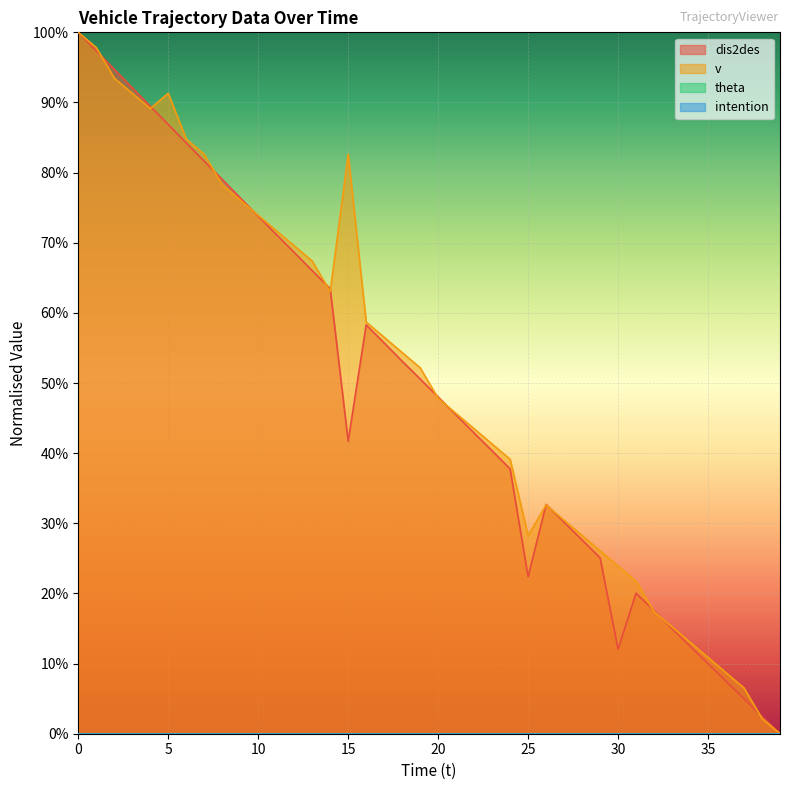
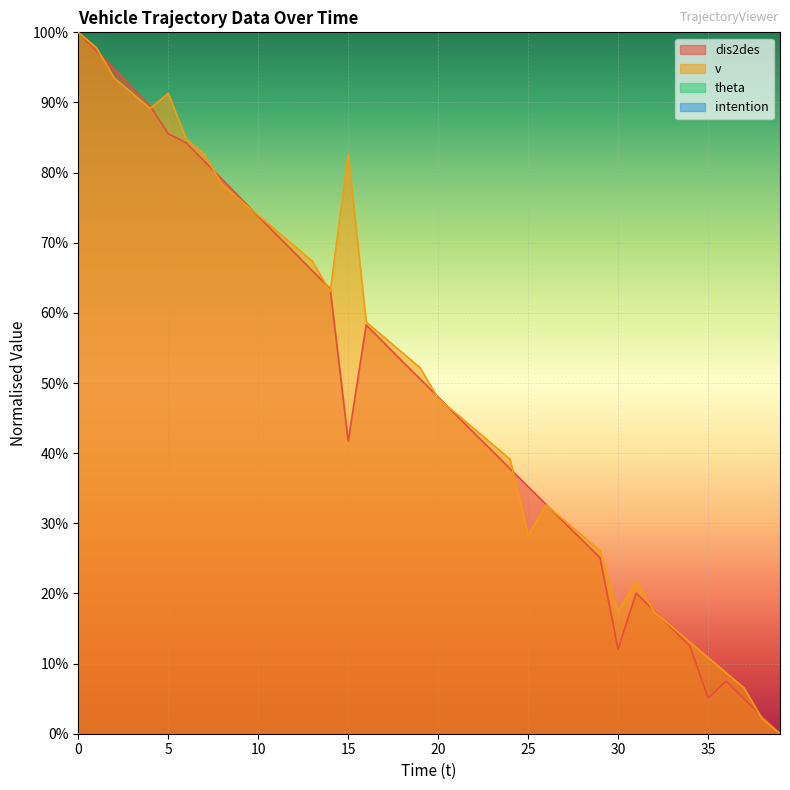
  {
    "dis2des": {
-     "5": "87%",
+     "5": "86%",
      "15": "42%",
-     "25": "22%",
+     "25": "35%",
      "30": "12%",
-     "35": "10%"
+     "35": "5%"
    },
    "v": {
      "5": "91%",
      "15": "83%",
      "25": "28%",
-     "30": "24%",
+     "30": "17%",
      "35": "11%"
    },
    "intention": {
      "0": "0%",
      "5": "0%",
      "10": "0%",
      "15": "0%",
      "20": "0%",
      "25": "0%",
      "30": "0%",
      "35": "0%"
    }
  }
